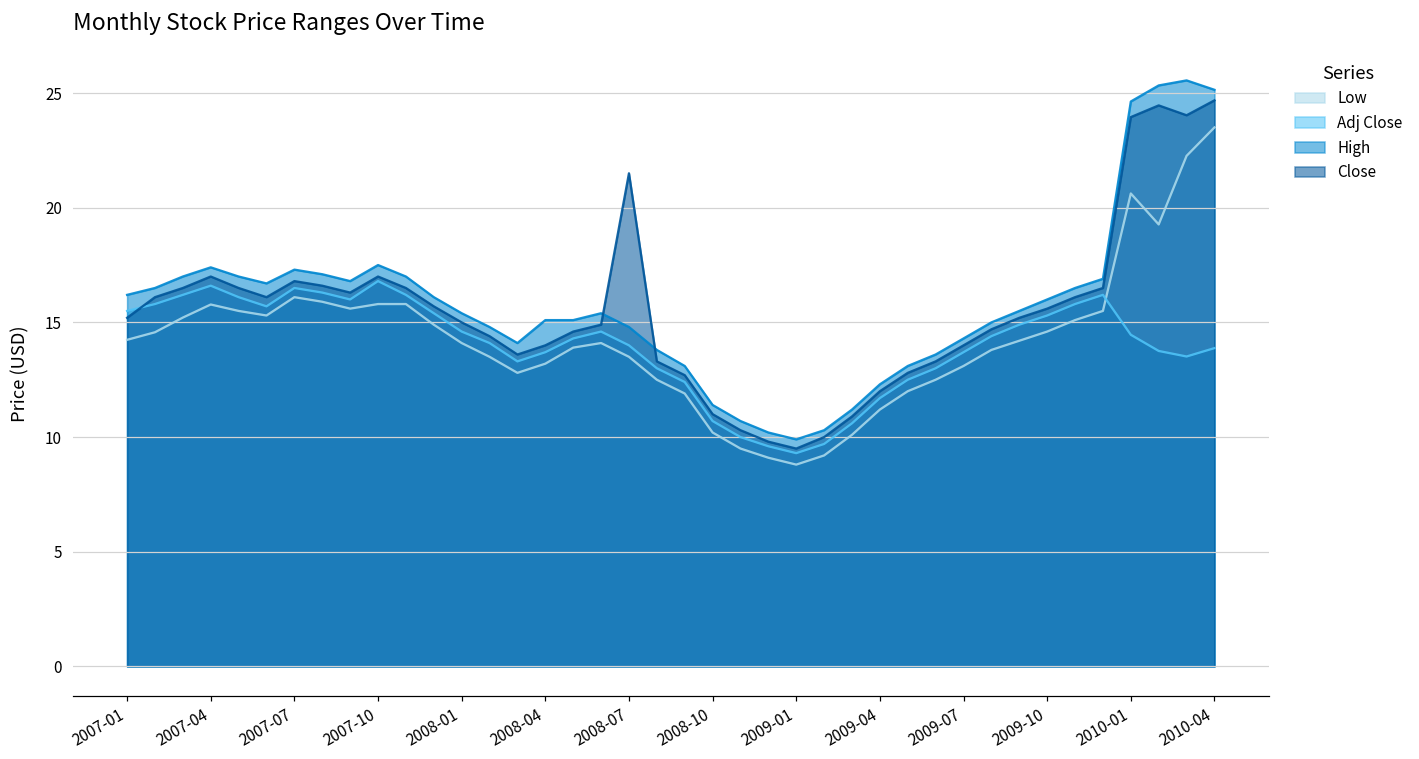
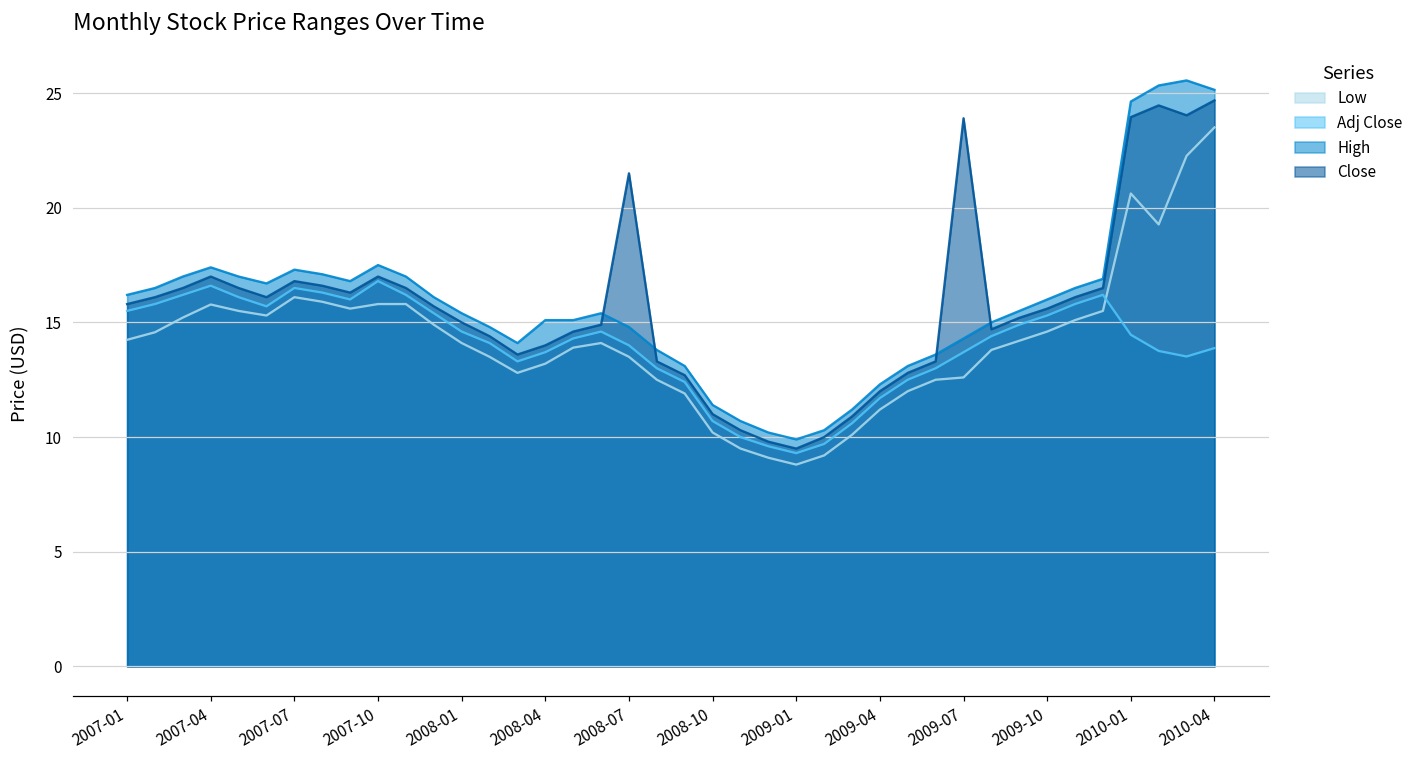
  {
    "Low": {
      "2007-01": 14.2,
      "2007-04": 15.8,
      "2007-07": 16.1,
      "2007-10": 15.8,
      "2008-01": 14.1,
      "2008-04": 13.2,
      "2008-07": 13.5,
      "2008-10": 10.2,
      "2009-01": 8.8,
      "2009-04": 11.2,
-     "2009-07": 13.1,
+     "2009-07": 12.6,
      "2009-10": 14.6,
      "2010-01": 20.6,
      "2010-04": 23.5
    },
    "Adj Close": {
      "2007-01": 15.5,
      "2007-04": 16.6,
      "2007-07": 16.5,
      "2007-10": 16.8,
      "2008-01": 14.6,
      "2008-04": 13.7,
      "2008-07": 14.0,
      "2008-10": 10.7,
      "2009-01": 9.3,
      "2009-04": 11.7,
      "2009-07": 13.7,
      "2009-10": 15.3,
      "2010-01": 14.5,
      "2010-04": 13.9
    },
    "High": {
      "2007-01": 16.2,
      "2007-04": 17.4,
      "2007-07": 17.3,
      "2007-10": 17.5,
      "2008-01": 15.4,
      "2008-04": 15.1,
      "2008-07": 14.8,
      "2008-10": 11.4,
      "2009-01": 9.9,
      "2009-04": 12.3,
      "2009-07": 14.3,
      "2009-10": 16.0,
      "2010-01": 24.6,
      "2010-04": 25.1
    },
    "Close": {
-     "2007-01": 15.2,
+     "2007-01": 15.8,
      "2007-04": 17.0,
      "2007-07": 16.8,
      "2007-10": 17.0,
      "2008-01": 15.0,
      "2008-04": 14.0,
      "2008-07": 21.5,
      "2008-10": 11.0,
      "2009-01": 9.5,
      "2009-04": 12.0,
-     "2009-07": 14.0,
+     "2009-07": 23.9,
      "2009-10": 15.6,
      "2010-01": 24.0,
      "2010-04": 24.7
    }
  }
